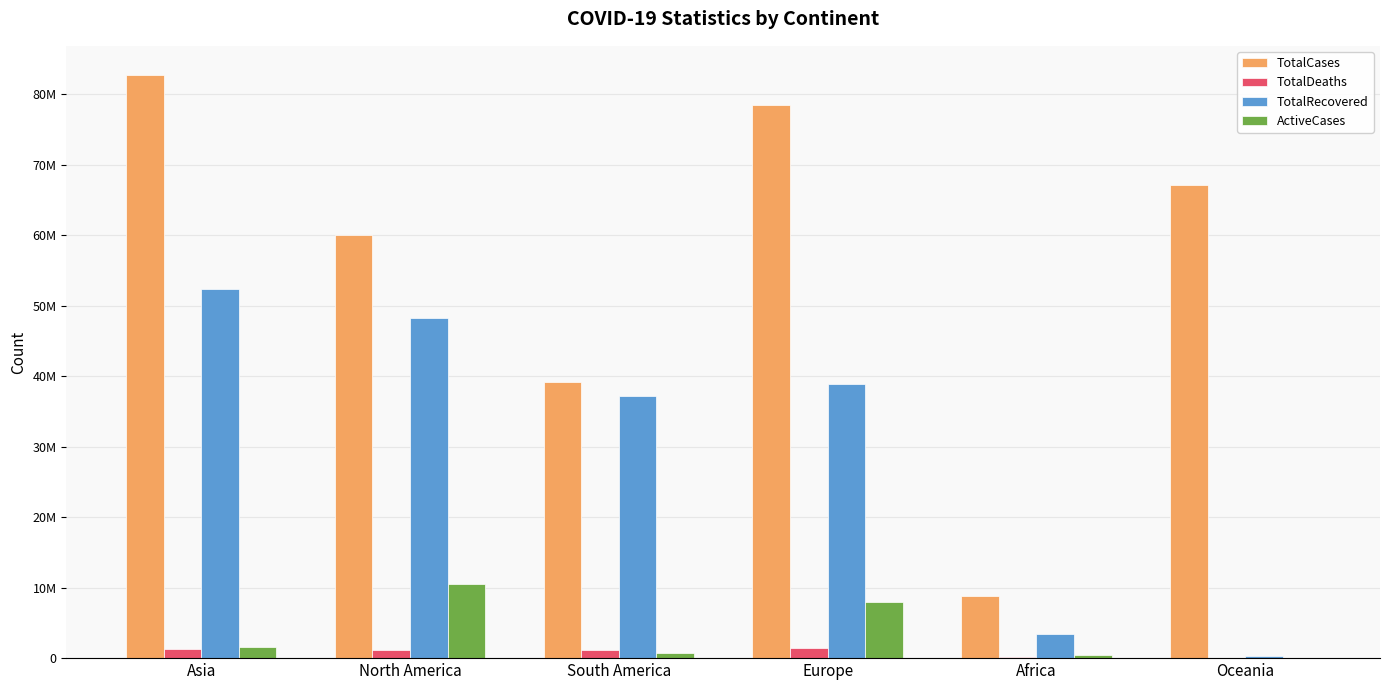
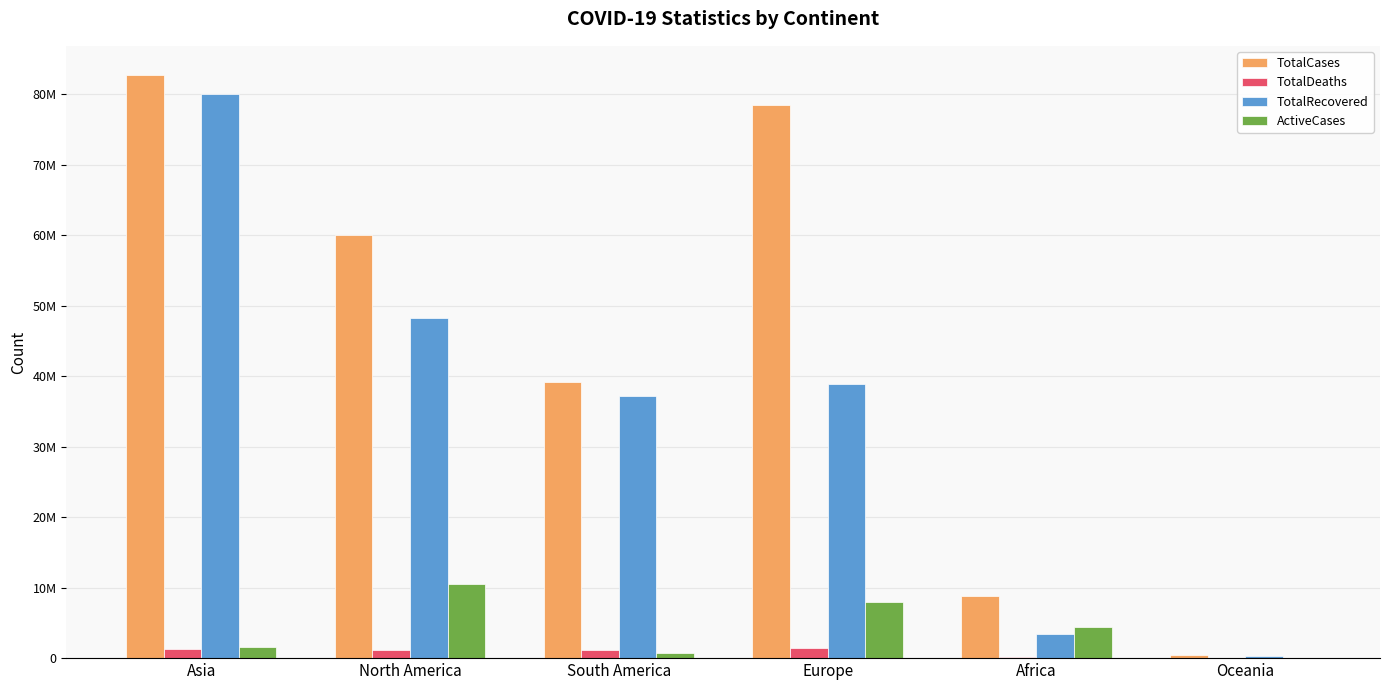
  {
    "TotalCases": {
      "Asia": 83000000,
      "North America": 60000000,
      "South America": 39000000,
      "Europe": 78000000,
      "Africa": 9000000,
-     "Oceania": 67000000
+     "Oceania": 0
    },
    "TotalDeaths": {
      "Asia": 1000000,
      "North America": 1000000,
      "South America": 1000000,
      "Europe": 1000000
    },
    "TotalRecovered": {
-     "Asia": 52000000,
+     "Asia": 80000000,
      "North America": 48000000,
      "South America": 37000000,
      "Europe": 39000000,
      "Africa": 3000000
    },
    "ActiveCases": {
      "Asia": 2000000,
      "North America": 11000000,
      "South America": 1000000,
      "Europe": 8000000,
-     "Africa": 0
+     "Africa": 4000000
    }
  }
